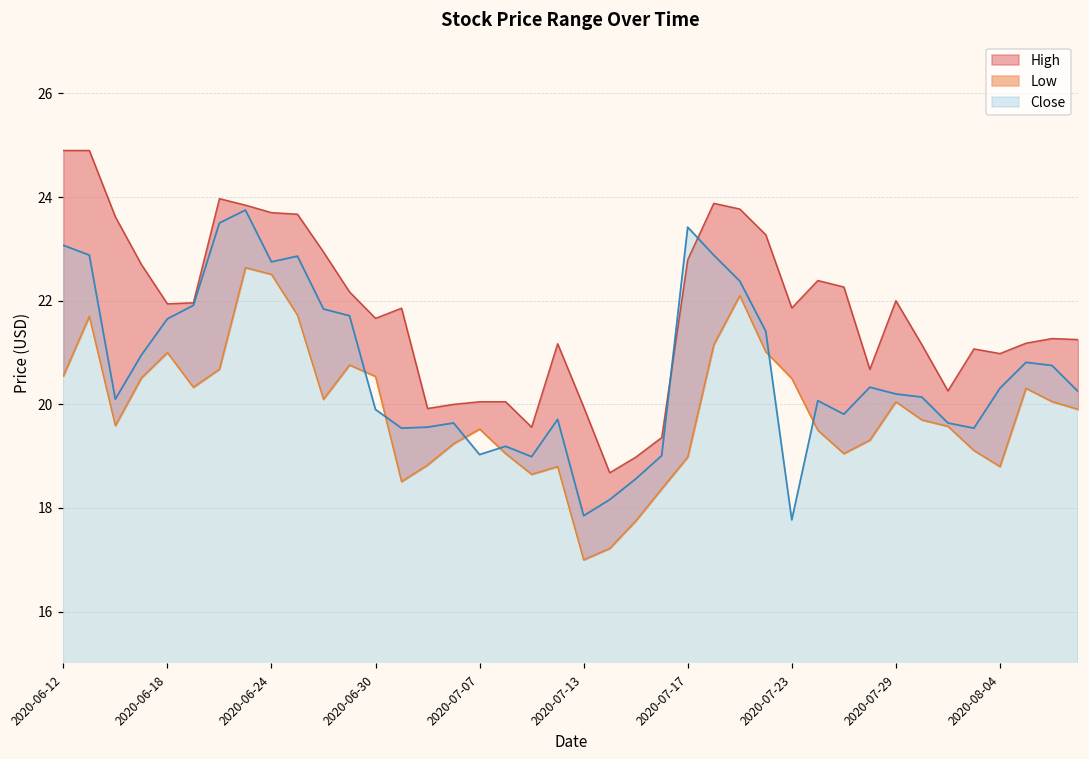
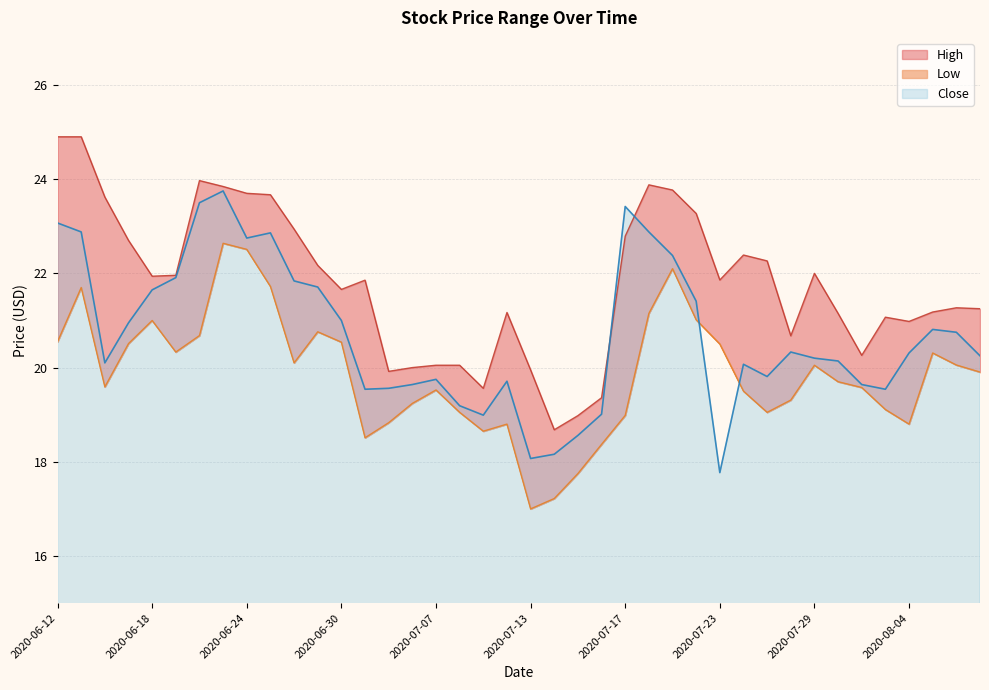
  {
    "Close": {
      "2020-06-12": 23.1,
      "2020-06-18": 21.7,
      "2020-06-24": 22.8,
-     "2020-06-30": 19.9,
-     "2020-07-07": 19.0,
-     "2020-07-13": 17.9,
+     "2020-06-30": 21.0,
+     "2020-07-07": 19.8,
+     "2020-07-13": 18.1,
      "2020-07-17": 23.4,
      "2020-07-23": 17.8,
      "2020-07-29": 20.2,
      "2020-08-04": 20.3
    }
  }
